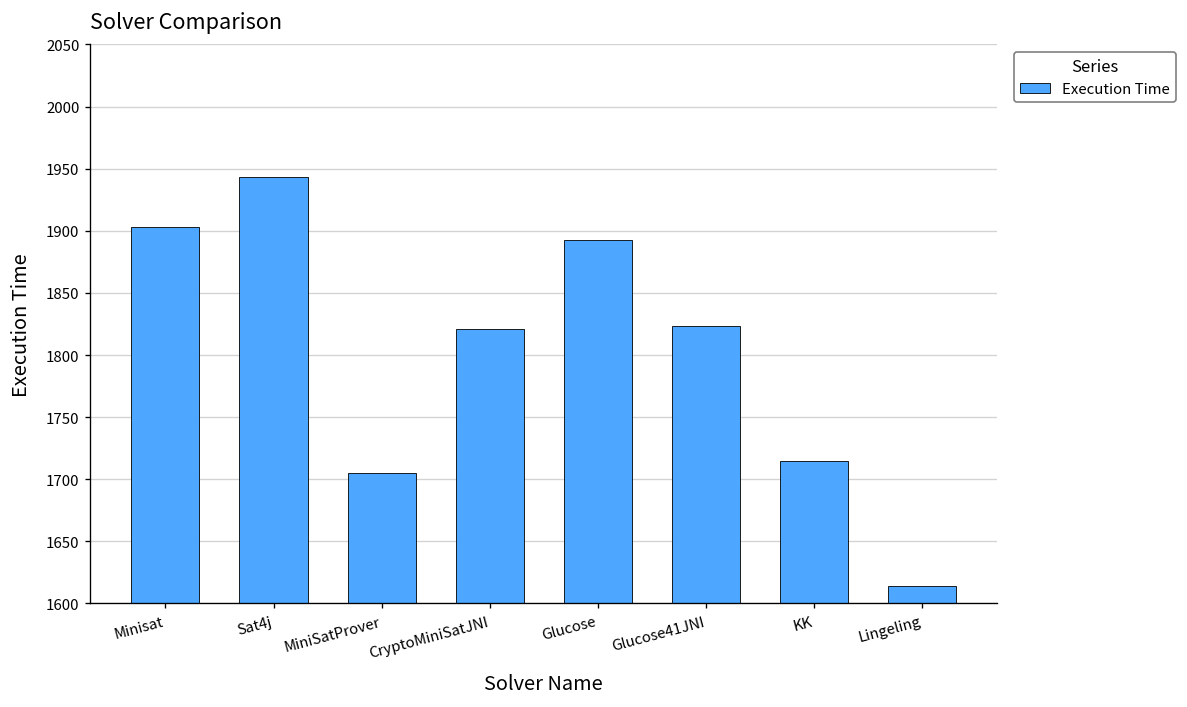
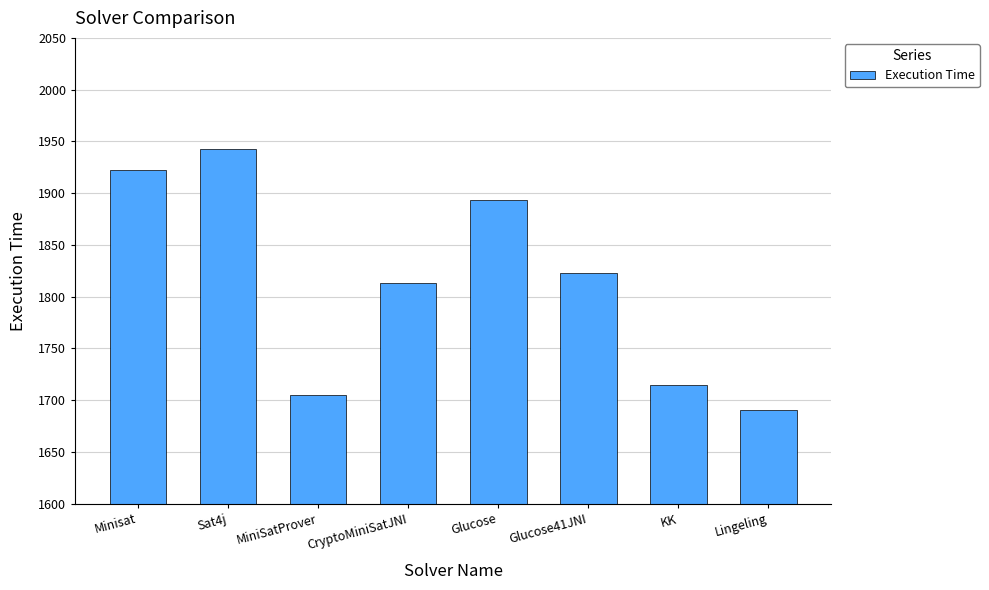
  {
-   "Minisat": 1903,
+   "Minisat": 1922,
    "Sat4j": 1943,
    "MiniSatProver": 1705,
-   "CryptoMiniSatJNI": 1821,
+   "CryptoMiniSatJNI": 1813,
    "Glucose": 1893,
    "Glucose41JNI": 1823,
    "KK": 1715,
-   "Lingeling": 1614
+   "Lingeling": 1691
  }
